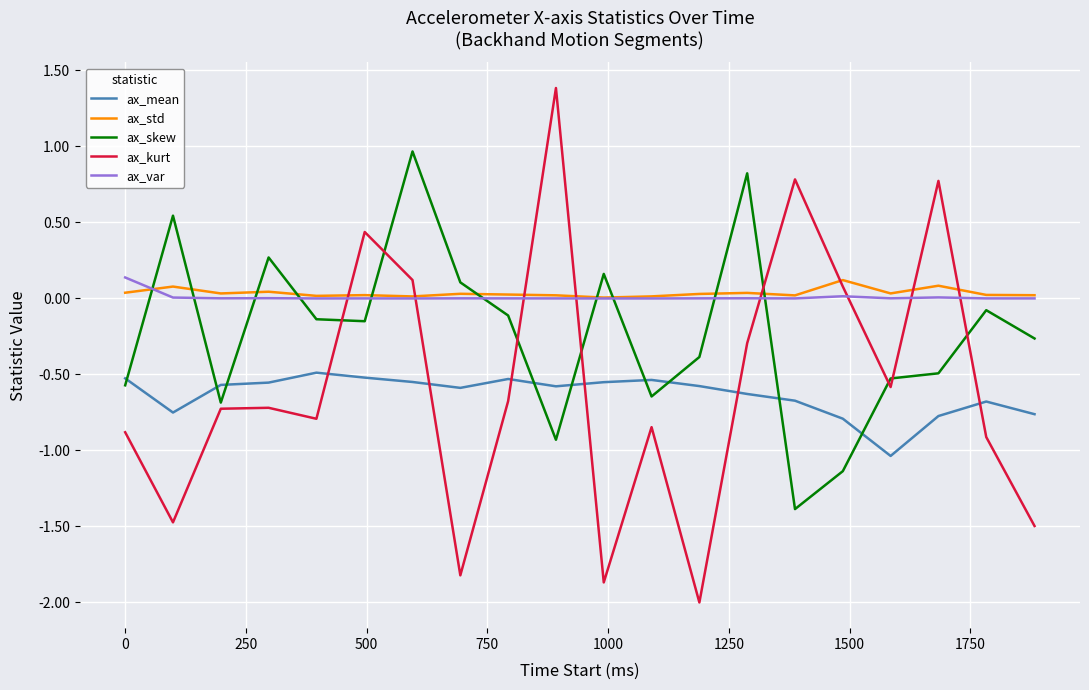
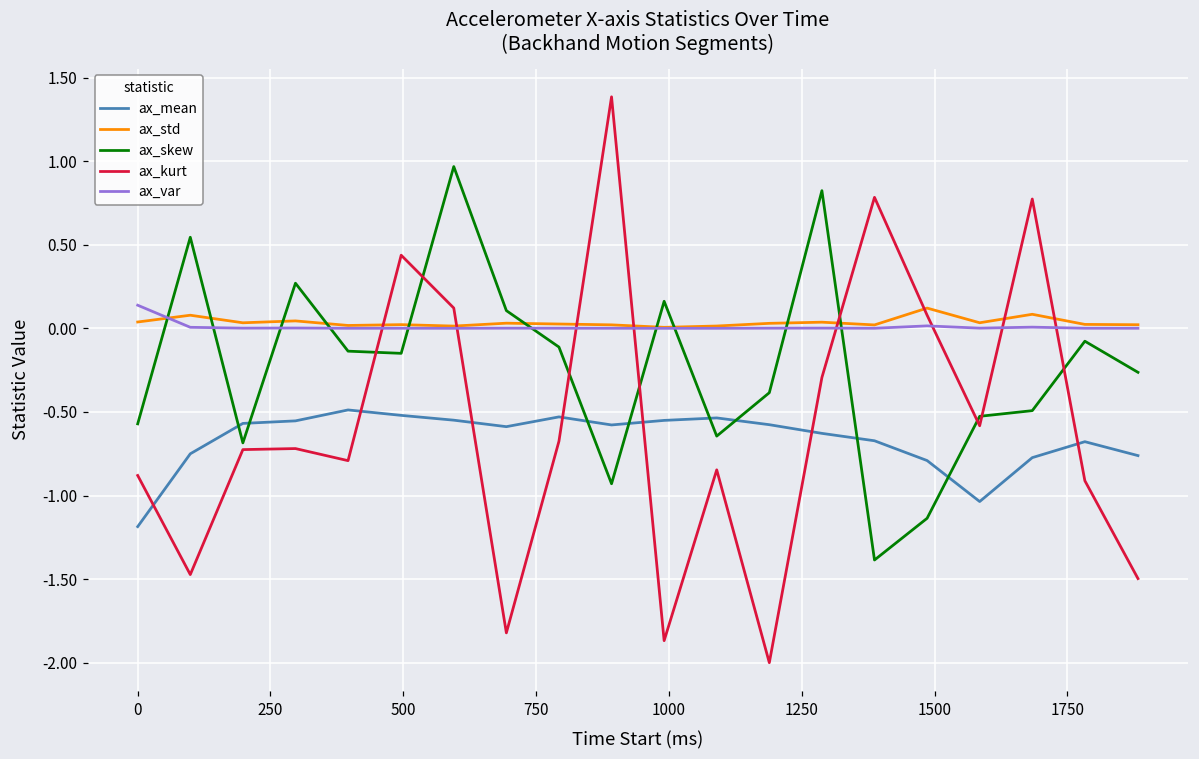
  {
    "ax_mean": {
-     "0": -0.53
+     "0": -1.19
    },
    "ax_std": {
      "0": 0.04
    },
    "ax_skew": {
      "0": -0.57
    },
    "ax_kurt": {
      "0": -0.88
    },
    "ax_var": {
      "0": 0.14
    }
  }
